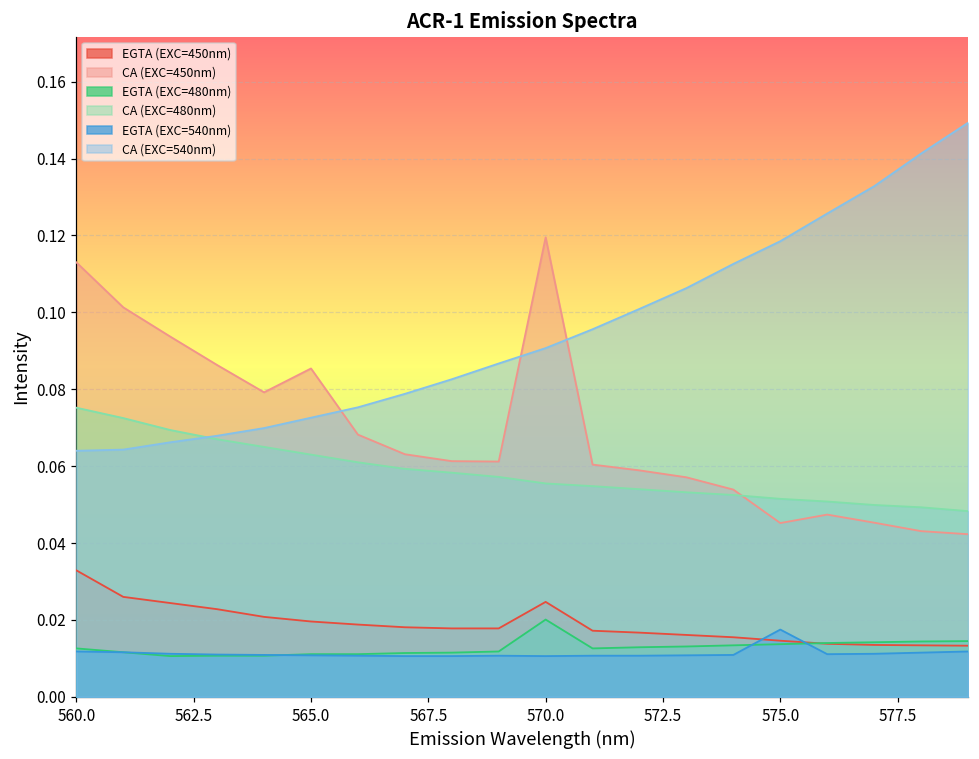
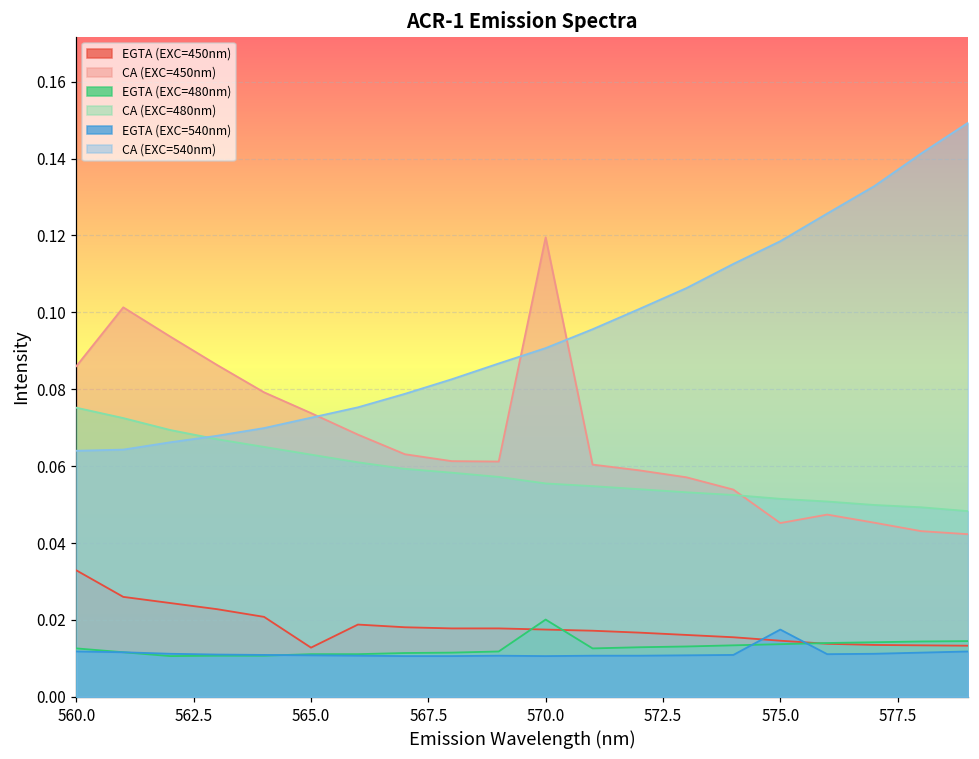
  {
    "EGTA (EXC=450nm)": {
      "560.0": 0.033,
-     "565.0": 0.020,
-     "570.0": 0.025,
+     "565.0": 0.013,
+     "570.0": 0.018,
      "575.0": 0.015
    },
    "CA (EXC=450nm)": {
-     "560.0": 0.113,
-     "565.0": 0.085,
+     "560.0": 0.086,
+     "565.0": 0.074,
      "570.0": 0.120,
      "575.0": 0.045
    },
    "EGTA (EXC=480nm)": {
      "560.0": 0.013,
      "570.0": 0.020,
      "575.0": 0.014
    },
    "EGTA (EXC=540nm)": {
      "560.0": 0.012,
      "570.0": 0.011,
      "575.0": 0.018
    }
  }
